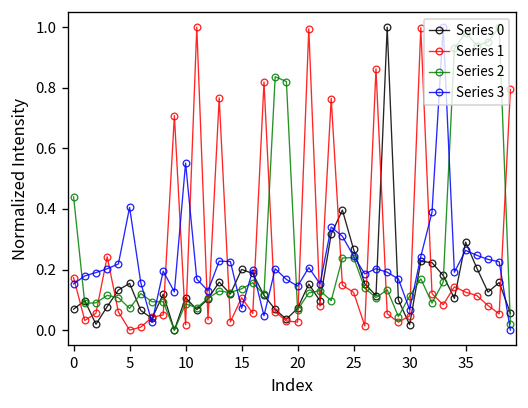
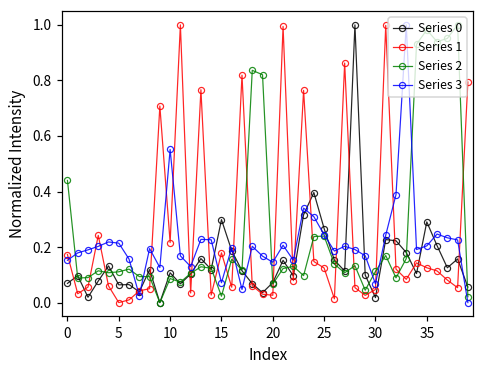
  {
    "Series 0": {
      "0": 0.07,
-     "5": 0.15,
+     "5": 0.06,
      "10": 0.11,
-     "15": 0.20,
+     "15": 0.30,
      "25": 0.27,
      "30": 0.02,
      "35": 0.29
    },
    "Series 1": {
      "0": 0.17,
      "5": 0.00,
-     "10": 0.02,
-     "15": 0.11,
+     "10": 0.22,
+     "15": 0.18,
      "20": 0.03,
      "25": 0.12,
      "30": 0.05,
      "35": 0.13
    },
    "Series 2": {
      "0": 0.44,
-     "5": 0.07,
+     "5": 0.11,
      "10": 0.09,
-     "15": 0.14,
+     "15": 0.02,
      "30": 0.11
    },
    "Series 3": {
      "0": 0.15,
-     "5": 0.41,
+     "5": 0.21,
      "10": 0.55,
      "15": 0.07,
      "20": 0.15,
      "30": 0.07,
-     "35": 0.26
+     "35": 0.20
    }
  }
